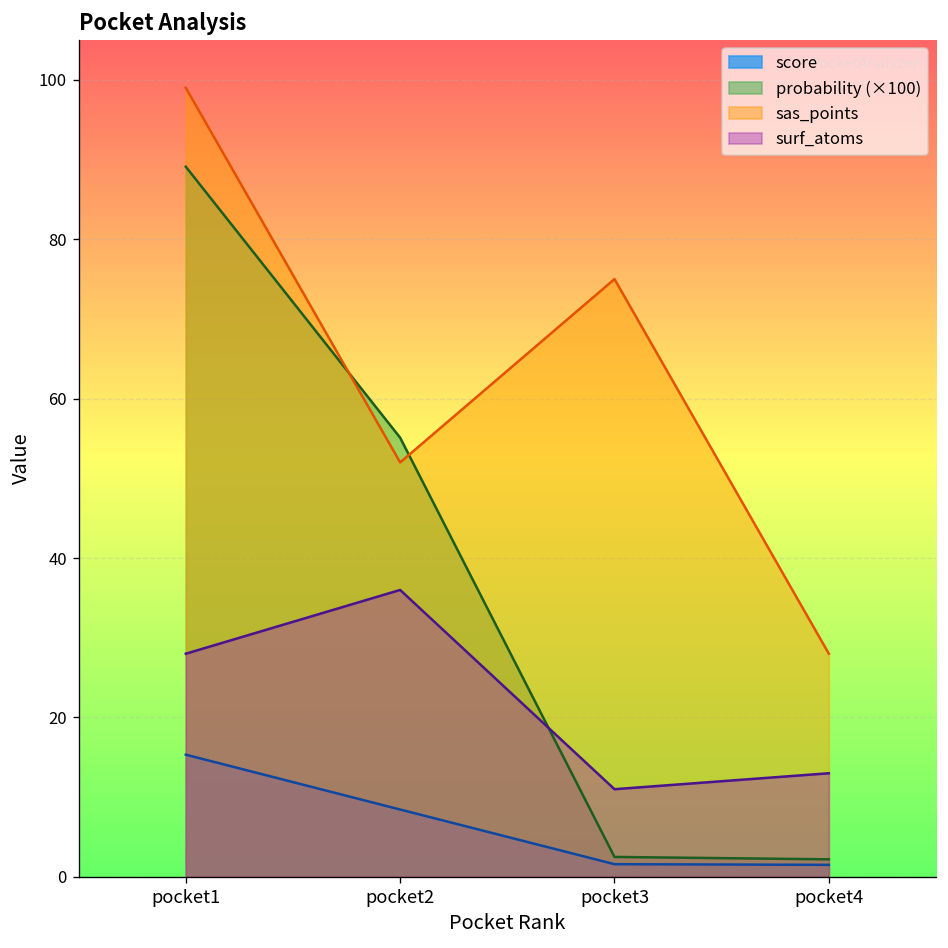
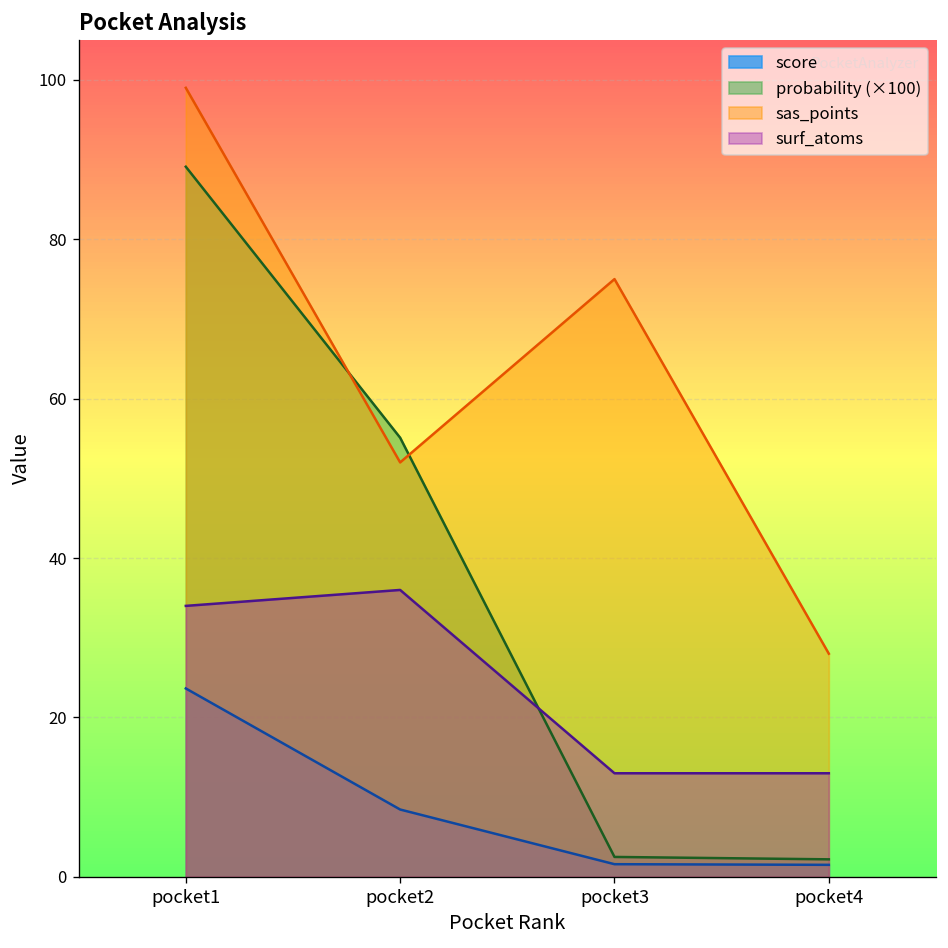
  {
    "score": {
-     "pocket1": 15,
+     "pocket1": 24,
      "pocket2": 8,
      "pocket3": 2,
      "pocket4": 2
    },
    "probability (×100)": {
      "pocket1": 89,
      "pocket2": 55,
      "pocket3": 3,
      "pocket4": 2
    },
    "sas_points": {
      "pocket1": 99,
      "pocket2": 52,
      "pocket3": 75,
      "pocket4": 28
    },
    "surf_atoms": {
-     "pocket1": 28,
+     "pocket1": 34,
      "pocket2": 36,
-     "pocket3": 11,
+     "pocket3": 13,
      "pocket4": 13
    }
  }
